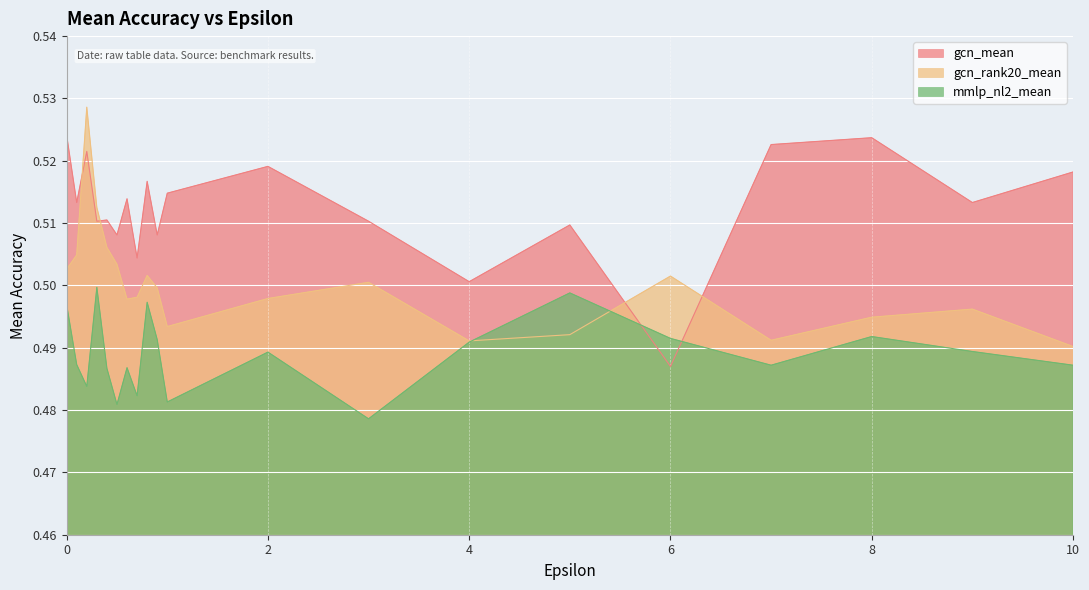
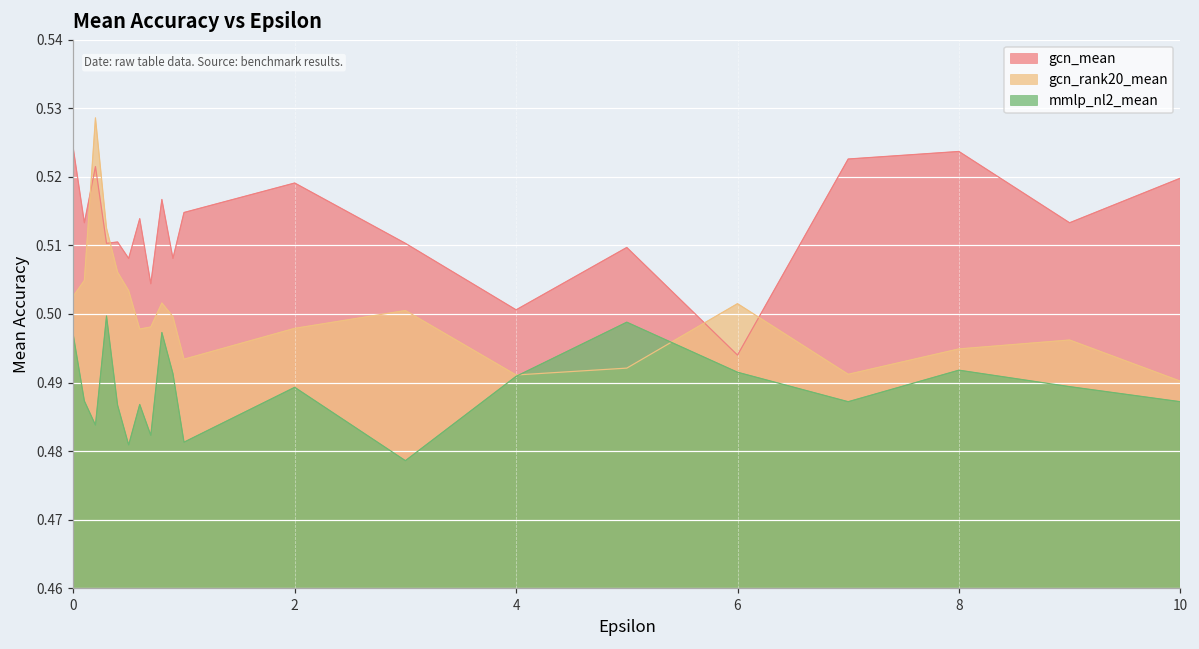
  {
    "gcn_mean": {
      "0": 0.524,
      "2": 0.519,
      "4": 0.501,
-     "6": 0.487,
+     "6": 0.494,
      "8": 0.524,
-     "10": 0.518
+     "10": 0.520
    },
    "gcn_rank20_mean": {
      "0": 0.503,
      "2": 0.498,
      "6": 0.502,
      "8": 0.495,
      "10": 0.490
    },
    "mmlp_nl2_mean": {
      "0": 0.497,
      "2": 0.489,
      "6": 0.492,
      "8": 0.492,
      "10": 0.487
    }
  }
